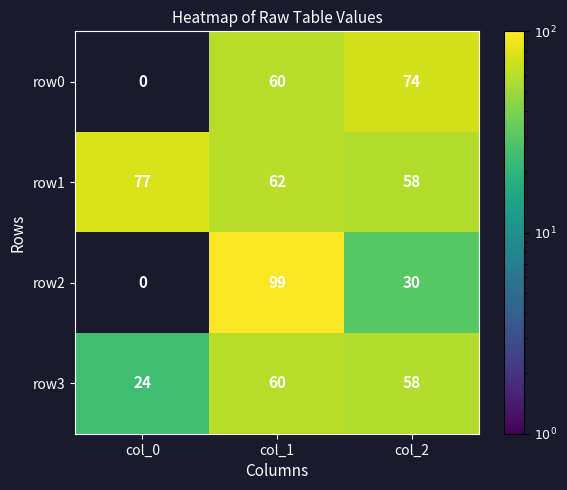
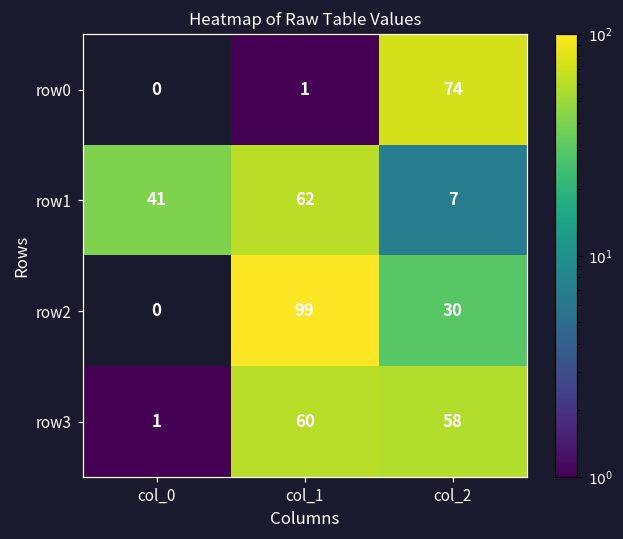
  {
    "row0": {
      "col_0": 0,
-     "col_1": 60,
+     "col_1": 1,
      "col_2": 74
    },
    "row1": {
-     "col_0": 77,
+     "col_0": 41,
      "col_1": 62,
-     "col_2": 58
+     "col_2": 7
    },
    "row2": {
      "col_0": 0,
      "col_1": 99,
      "col_2": 30
    },
    "row3": {
-     "col_0": 24,
+     "col_0": 1,
      "col_1": 60,
      "col_2": 58
    }
  }
